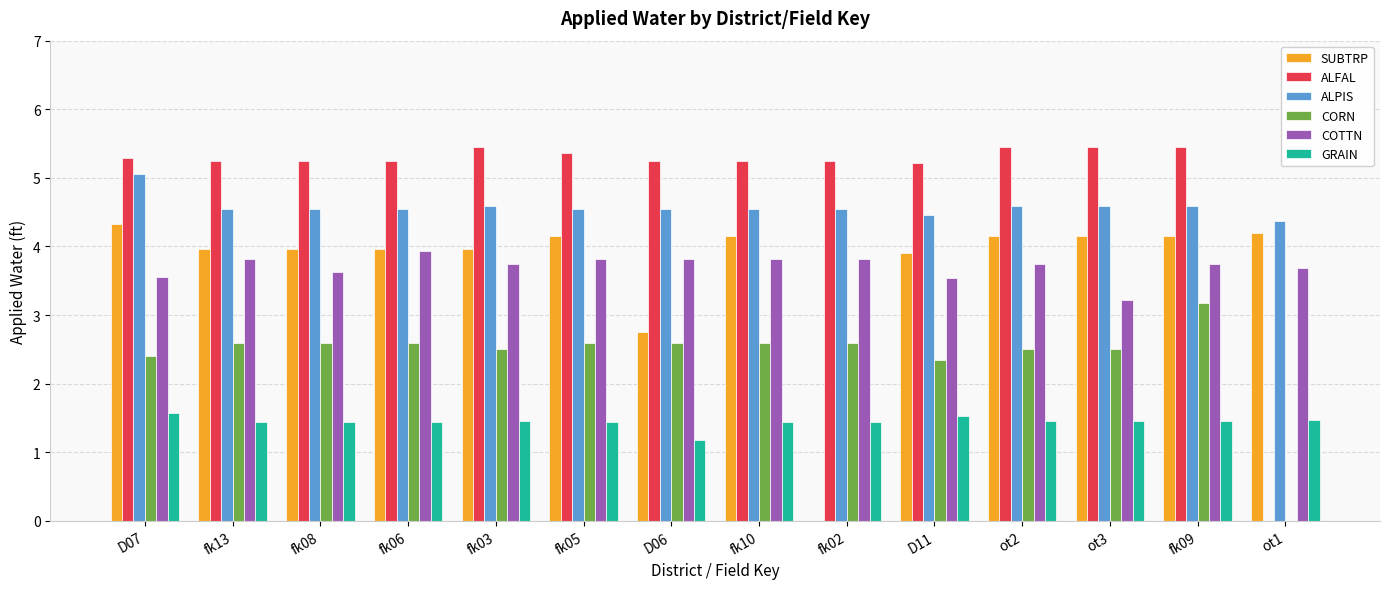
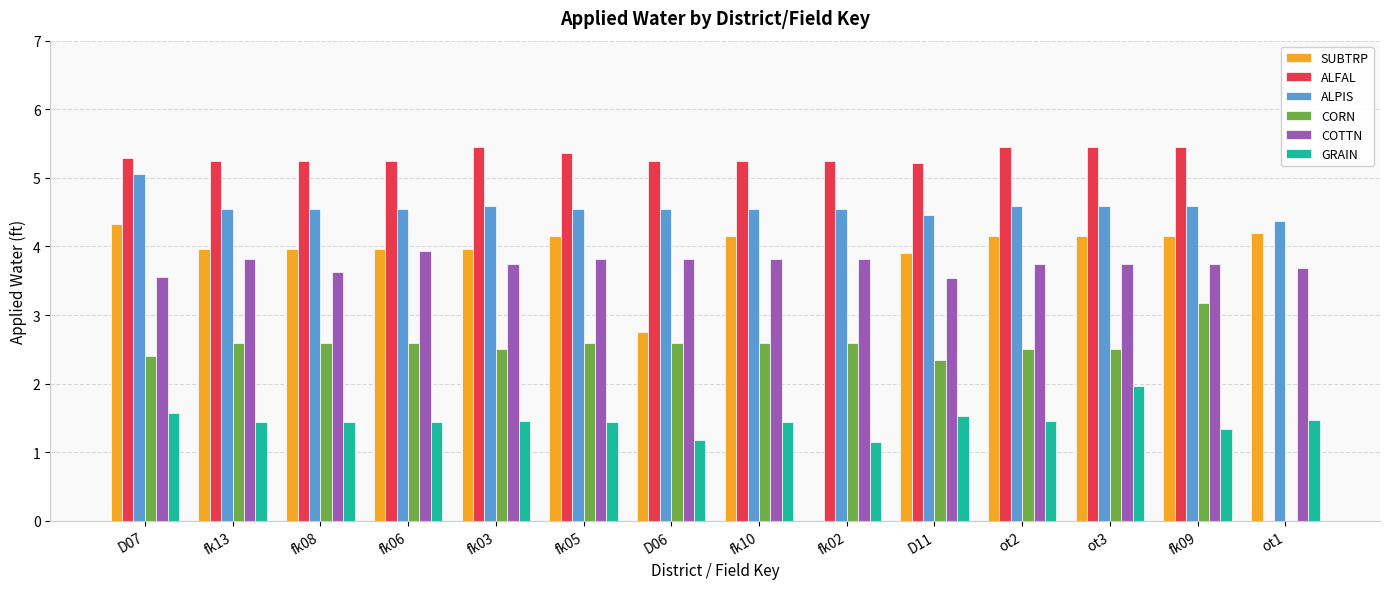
  {
    "SUBTRP": {
      "D07": 4.3,
      "fk13": 4.0,
      "fk08": 4.0,
      "fk06": 4.0,
      "fk03": 4.0,
      "fk05": 4.2,
      "D06": 2.7,
      "fk10": 4.2,
      "fk02": 0.0,
      "D11": 3.9,
      "ot2": 4.2,
      "ot3": 4.2,
      "fk09": 4.2,
      "ot1": 4.2
    },
    "ALFAL": {
      "D07": 5.3,
      "fk13": 5.2,
      "fk08": 5.2,
      "fk06": 5.2,
      "fk03": 5.4,
      "fk05": 5.4,
      "D06": 5.2,
      "fk10": 5.2,
      "fk02": 5.2,
      "D11": 5.2,
      "ot2": 5.4,
      "ot3": 5.4,
      "fk09": 5.4,
      "ot1": 0.0
    },
    "ALPIS": {
      "D07": 5.1,
      "fk13": 4.5,
      "fk08": 4.5,
      "fk06": 4.5,
      "fk03": 4.6,
      "fk05": 4.5,
      "D06": 4.5,
      "fk10": 4.5,
      "fk02": 4.5,
      "D11": 4.5,
      "ot2": 4.6,
      "ot3": 4.6,
      "fk09": 4.6,
      "ot1": 4.4
    },
    "CORN": {
      "D07": 2.4,
      "fk13": 2.6,
      "fk08": 2.6,
      "fk06": 2.6,
      "fk03": 2.5,
      "fk05": 2.6,
      "D06": 2.6,
      "fk10": 2.6,
      "fk02": 2.6,
      "D11": 2.3,
      "ot2": 2.5,
      "ot3": 2.5,
      "fk09": 3.2,
      "ot1": 0.0
    },
    "COTTN": {
      "D07": 3.6,
      "fk13": 3.8,
      "fk08": 3.6,
      "fk06": 3.9,
      "fk03": 3.7,
      "fk05": 3.8,
      "D06": 3.8,
      "fk10": 3.8,
      "fk02": 3.8,
      "D11": 3.5,
      "ot2": 3.7,
-     "ot3": 3.2,
+     "ot3": 3.7,
      "fk09": 3.7,
      "ot1": 3.7
    },
    "GRAIN": {
      "D07": 1.6,
      "fk13": 1.4,
      "fk08": 1.4,
      "fk06": 1.4,
      "fk03": 1.5,
      "fk05": 1.4,
      "D06": 1.2,
      "fk10": 1.4,
-     "fk02": 1.4,
+     "fk02": 1.2,
      "D11": 1.5,
      "ot2": 1.5,
-     "ot3": 1.5,
-     "fk09": 1.5,
+     "ot3": 2.0,
+     "fk09": 1.3,
      "ot1": 1.5
    }
  }
